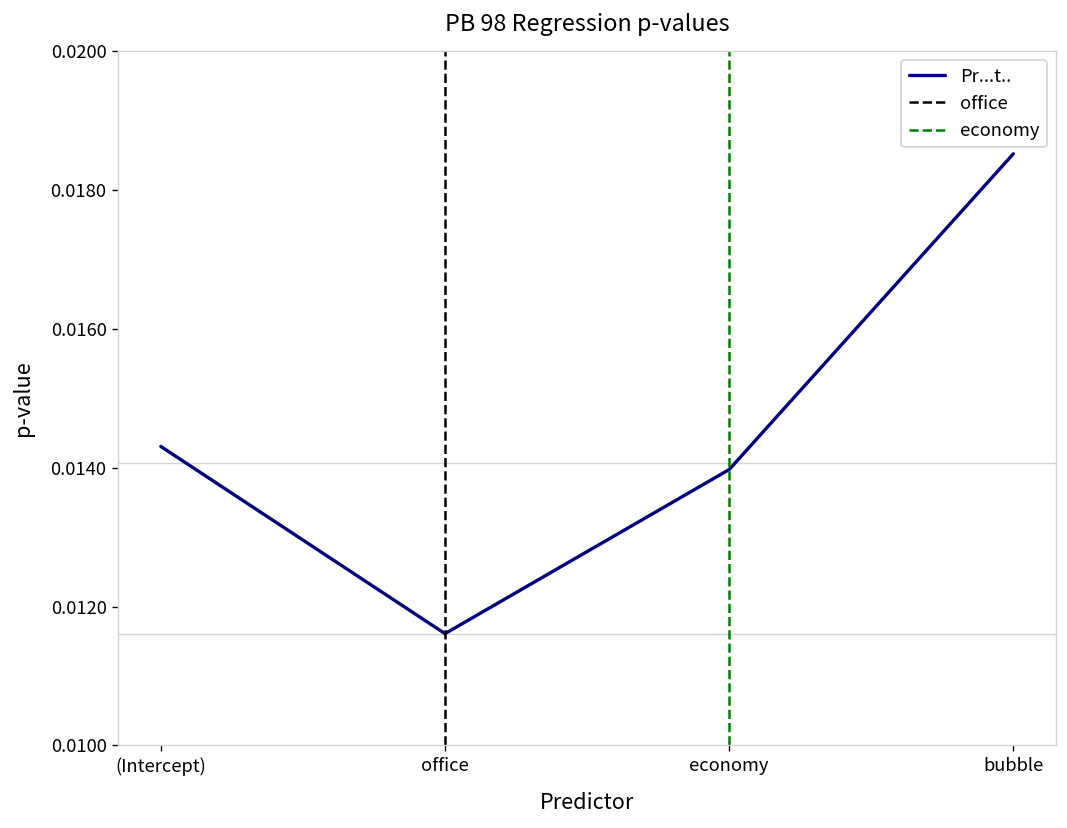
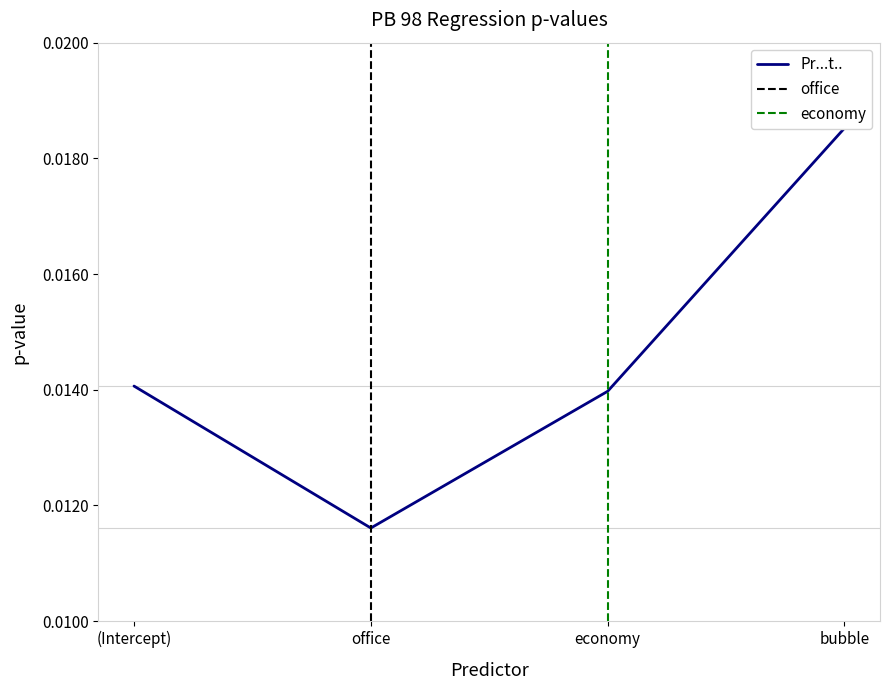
  {
-   "(Intercept)": 0.0143,
+   "(Intercept)": 0.0141,
    "office": 0.0116,
    "economy": 0.0140
  }
